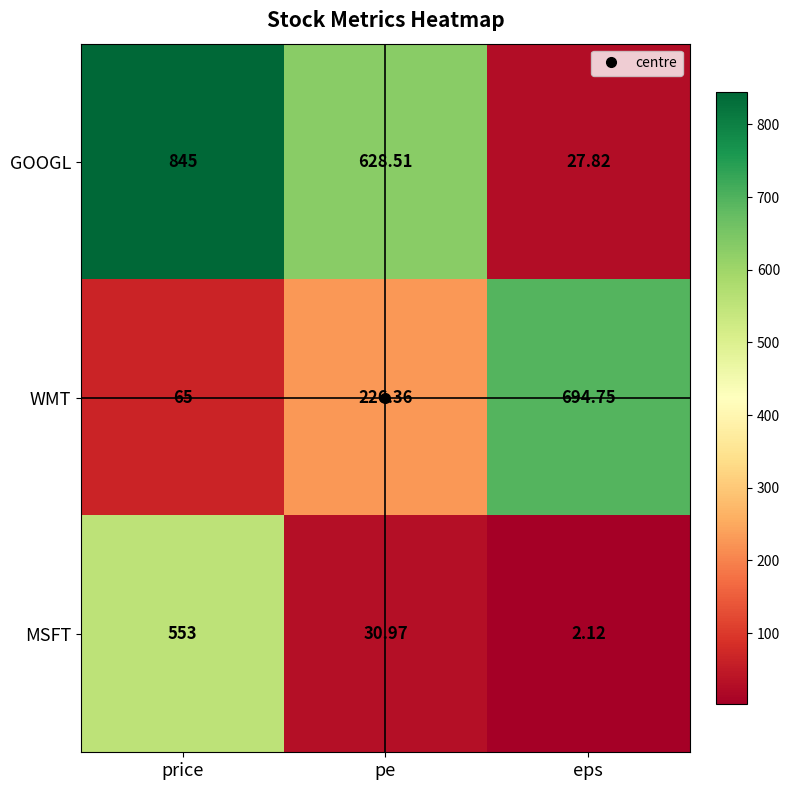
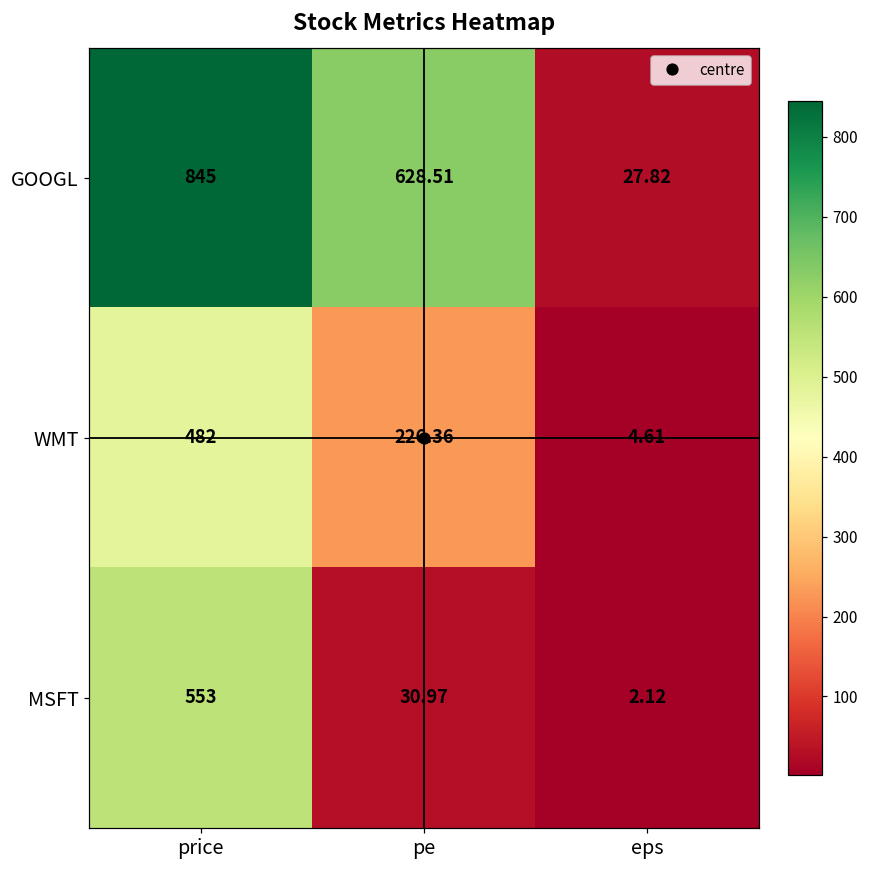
  {
    "GOOGL": {
      "price": 845,
      "pe": 628.51,
      "eps": 27.82
    },
    "WMT": {
-     "price": 65,
-     "eps": 694.75
+     "price": 482,
+     "eps": 4.61
    },
    "MSFT": {
      "price": 553,
      "pe": 30.97,
      "eps": 2.12
    }
  }
